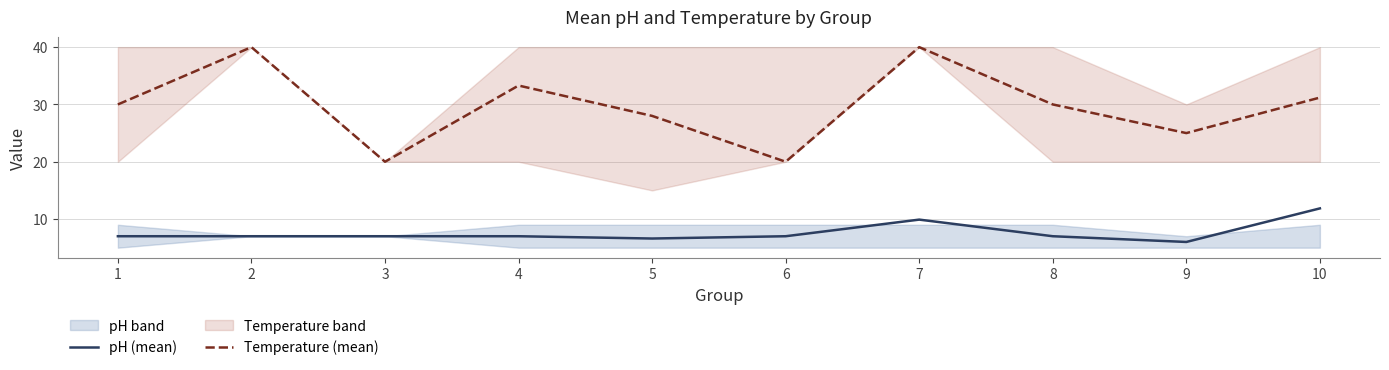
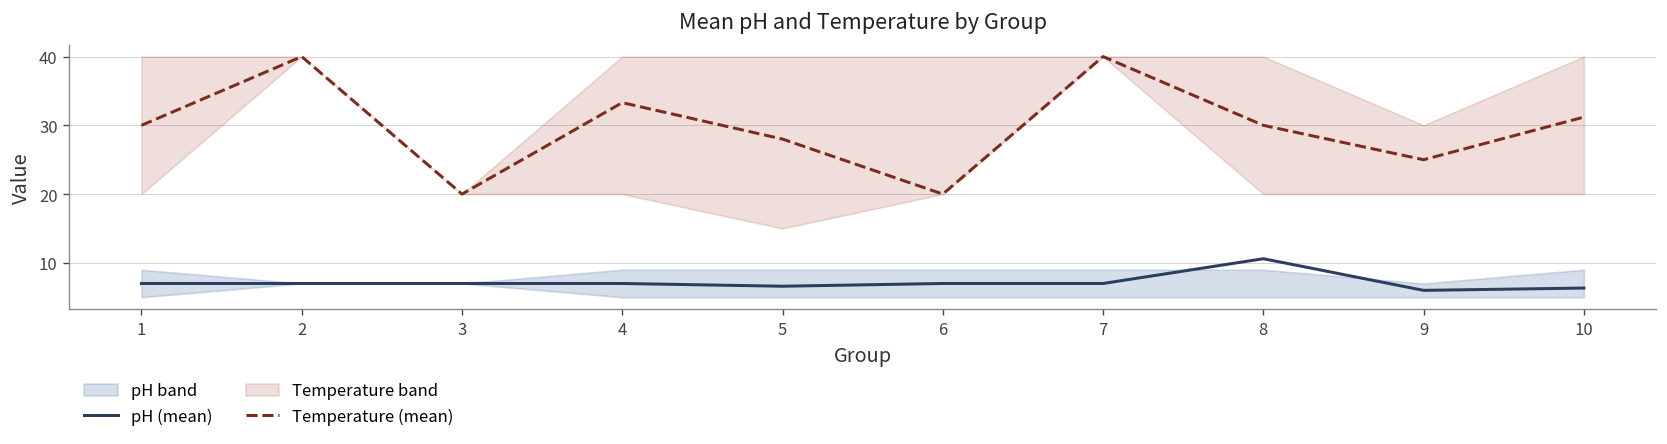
  {
    "pH (mean)": {
      "1": 7,
      "4": 7,
      "5": 7,
      "6": 7,
-     "7": 10,
-     "8": 7,
+     "7": 7,
+     "8": 11,
      "9": 6,
-     "10": 12
+     "10": 6
    },
    "Temperature (mean)": {
      "1": 30,
      "4": 33,
      "5": 28,
      "6": 20,
      "8": 30,
      "9": 25,
      "10": 31
    }
  }
